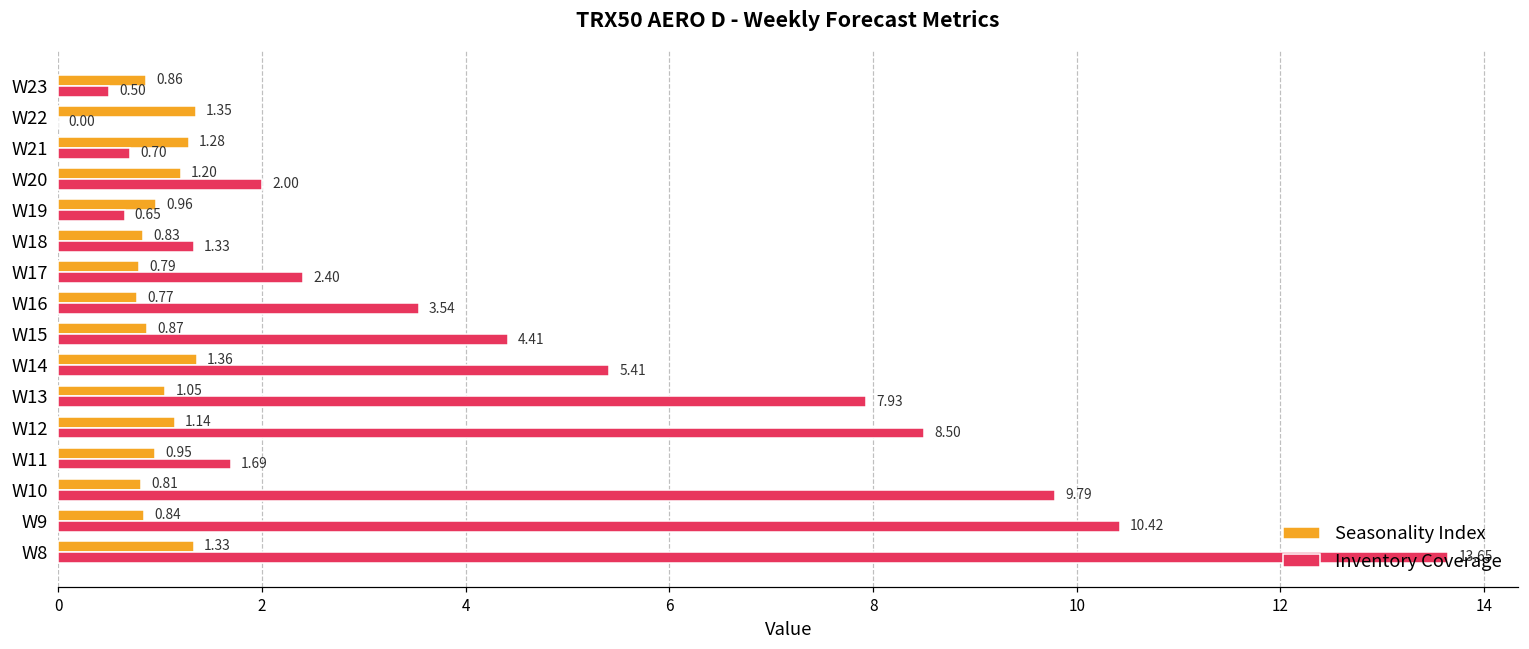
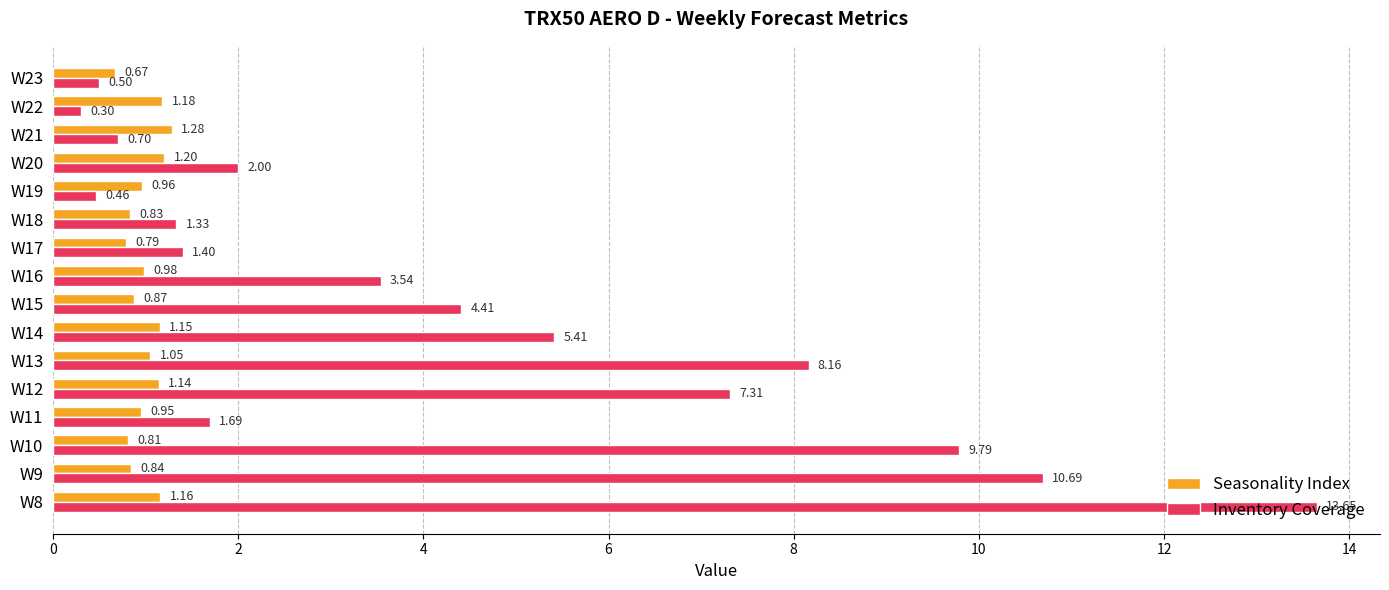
  {
    "Seasonality Index": {
-     "W23": 0.86,
-     "W22": 1.35,
+     "W23": 0.67,
+     "W22": 1.18,
      "W21": 1.28,
      "W20": 1.20,
      "W19": 0.96,
      "W18": 0.83,
      "W17": 0.79,
-     "W16": 0.77,
+     "W16": 0.98,
      "W15": 0.87,
-     "W14": 1.36,
+     "W14": 1.15,
      "W13": 1.05,
      "W12": 1.14,
      "W11": 0.95,
      "W10": 0.81,
      "W9": 0.84,
-     "W8": 1.33
+     "W8": 1.16
    },
    "Inventory Coverage": {
      "W23": 0.50,
-     "W22": 0.00,
+     "W22": 0.30,
      "W21": 0.70,
      "W20": 2.00,
-     "W19": 0.65,
+     "W19": 0.46,
      "W18": 1.33,
-     "W17": 2.40,
+     "W17": 1.40,
      "W16": 3.54,
      "W15": 4.41,
      "W14": 5.41,
-     "W13": 7.93,
-     "W12": 8.50,
+     "W13": 8.16,
+     "W12": 7.31,
      "W11": 1.69,
      "W10": 9.79,
-     "W9": 10.42,
+     "W9": 10.69,
      "W8": 13.65
    }
  }
